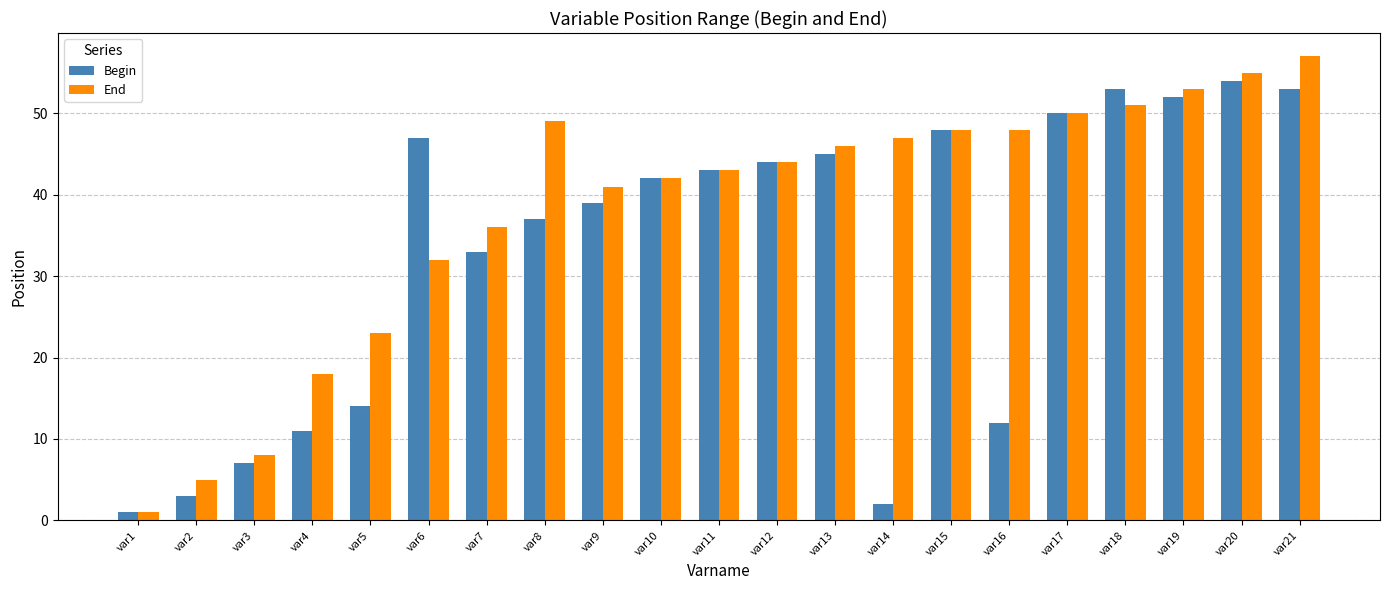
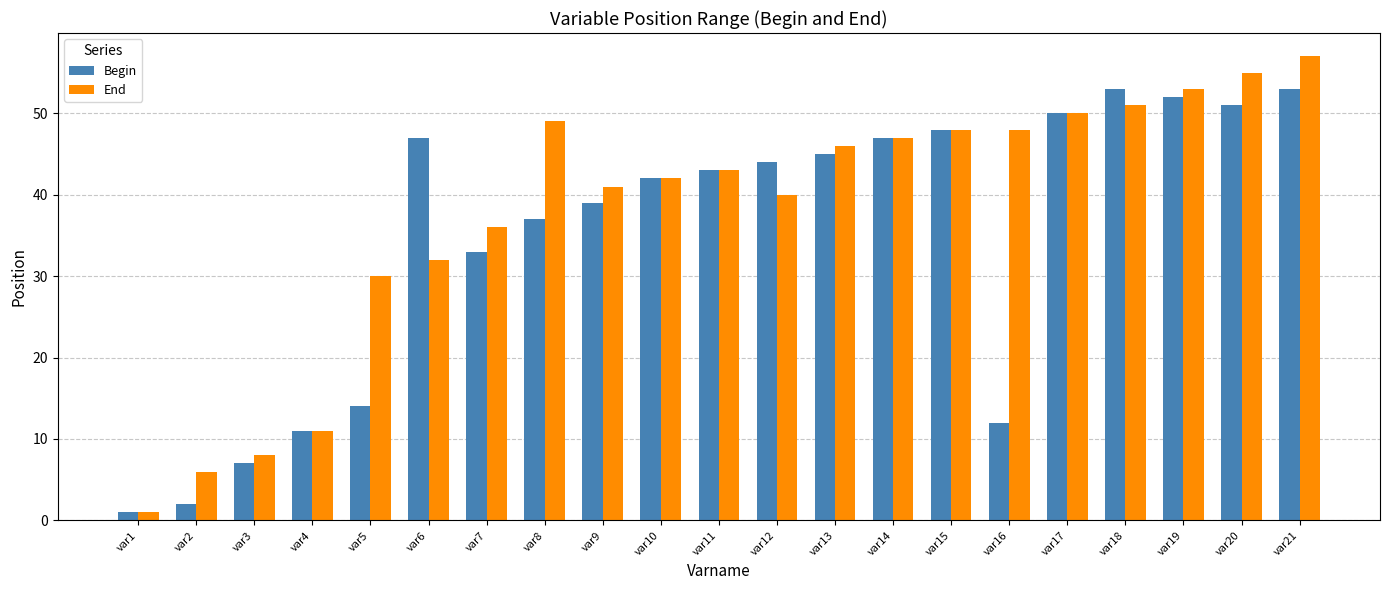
  {
    "Begin": {
      "var1": 1,
-     "var2": 3,
+     "var2": 2,
      "var3": 7,
      "var4": 11,
      "var5": 14,
      "var6": 47,
      "var7": 33,
      "var8": 37,
      "var9": 39,
      "var10": 42,
      "var11": 43,
      "var12": 44,
      "var13": 45,
-     "var14": 2,
+     "var14": 47,
      "var15": 48,
      "var16": 12,
      "var17": 50,
      "var18": 53,
      "var19": 52,
-     "var20": 54,
+     "var20": 51,
      "var21": 53
    },
    "End": {
      "var1": 1,
-     "var2": 5,
+     "var2": 6,
      "var3": 8,
-     "var4": 18,
-     "var5": 23,
+     "var4": 11,
+     "var5": 30,
      "var6": 32,
      "var7": 36,
      "var8": 49,
      "var9": 41,
      "var10": 42,
      "var11": 43,
-     "var12": 44,
+     "var12": 40,
      "var13": 46,
      "var14": 47,
      "var15": 48,
      "var16": 48,
      "var17": 50,
      "var18": 51,
      "var19": 53,
      "var20": 55,
      "var21": 57
    }
  }
